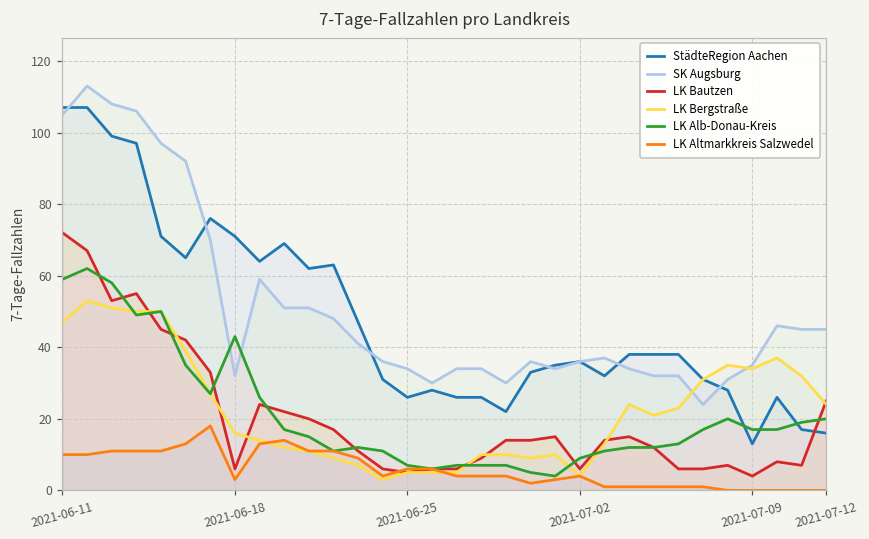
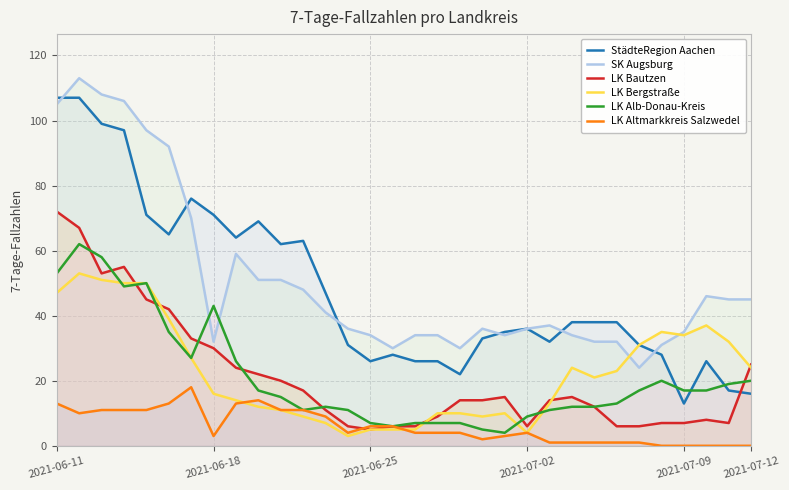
  {
    "StädteRegion Aachen": {
      "2021-06-11": 107,
      "2021-06-18": 71,
      "2021-06-25": 26,
      "2021-07-09": 13,
      "2021-07-12": 16
    },
    "SK Augsburg": {
      "2021-06-11": 105,
      "2021-06-18": 32,
      "2021-06-25": 34,
      "2021-07-09": 35,
      "2021-07-12": 45
    },
    "LK Bautzen": {
      "2021-06-11": 72,
-     "2021-06-18": 6,
+     "2021-06-18": 30,
      "2021-07-02": 6,
-     "2021-07-09": 4,
+     "2021-07-09": 7,
      "2021-07-12": 25
    },
    "LK Bergstraße": {
      "2021-06-11": 47,
      "2021-06-18": 16,
      "2021-07-09": 34,
      "2021-07-12": 24
    },
    "LK Alb-Donau-Kreis": {
-     "2021-06-11": 59,
+     "2021-06-11": 53,
      "2021-06-18": 43,
      "2021-06-25": 7,
      "2021-07-02": 9,
      "2021-07-09": 17,
      "2021-07-12": 20
    },
    "LK Altmarkkreis Salzwedel": {
-     "2021-06-11": 10,
+     "2021-06-11": 13,
      "2021-06-18": 3,
      "2021-06-25": 6,
      "2021-07-09": 0,
      "2021-07-12": 0
    }
  }
